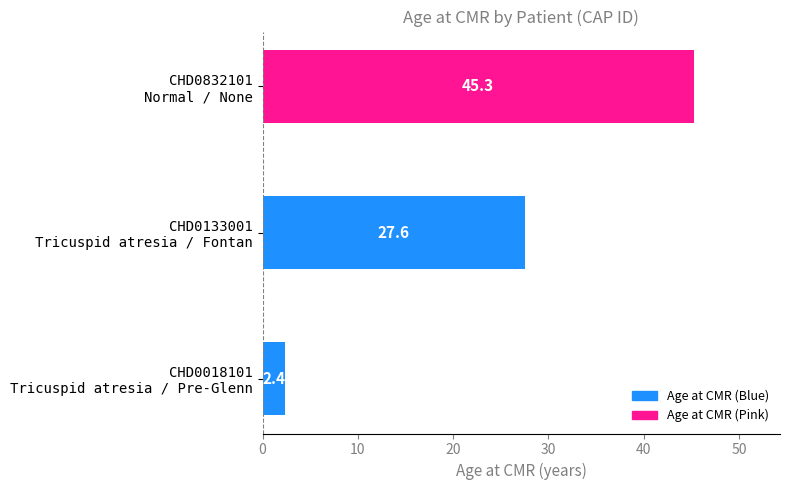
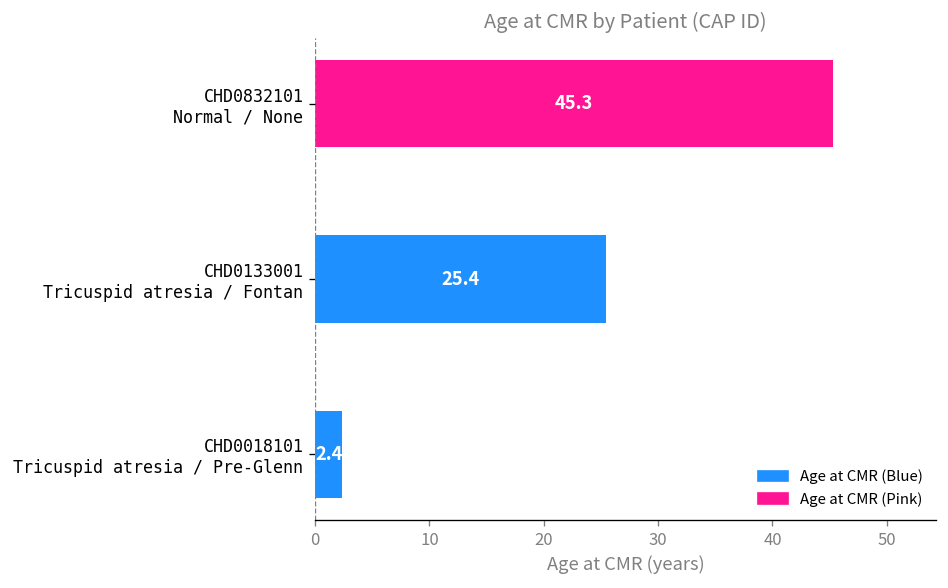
  {
    "CHD0832101 Normal / None": 45.3,
-   "CHD0133001 Tricuspid atresia / Fontan": 27.6,
+   "CHD0133001 Tricuspid atresia / Fontan": 25.4,
    "CHD0018101 Tricuspid atresia / Pre-Glenn": 2.4
  }
